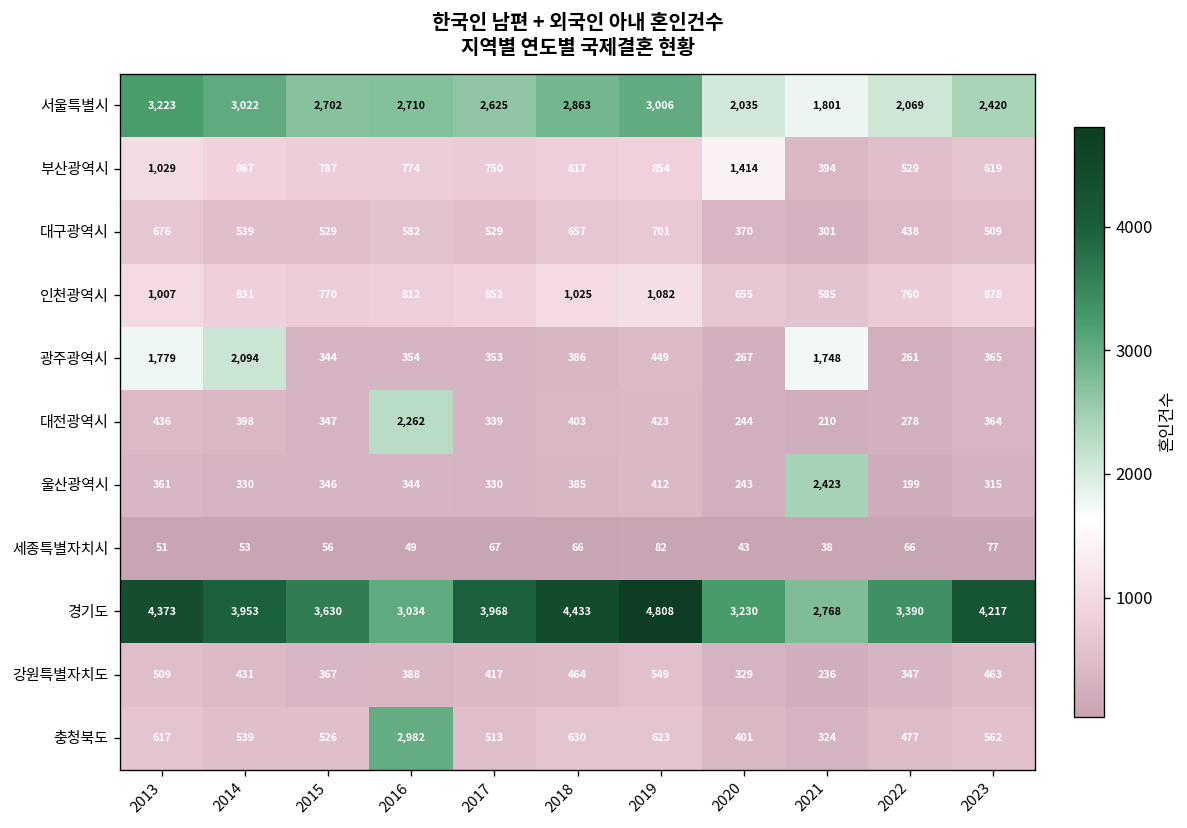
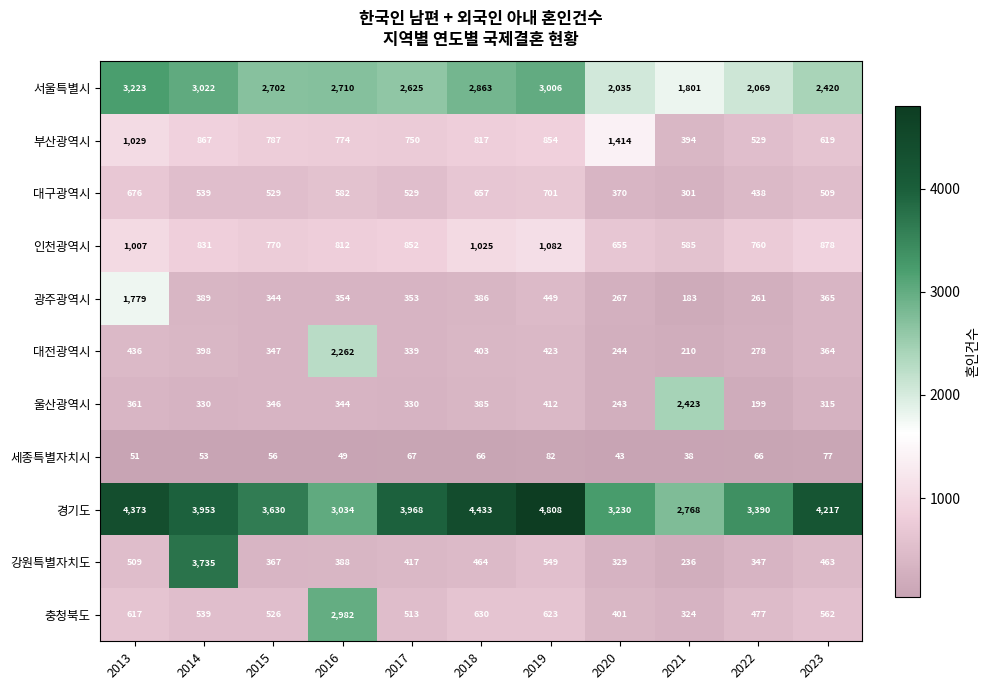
  {
    "서울특별시": {
      "2013": "3,223",
      "2014": "3,022",
      "2015": "2,702",
      "2016": "2,710",
      "2017": "2,625",
      "2018": "2,863",
      "2019": "3,006",
      "2020": "2,035",
      "2021": "1,801",
      "2022": "2,069",
      "2023": "2,420"
    },
    "부산광역시": {
      "2013": "1,029",
      "2015": "787",
      "2016": "774",
      "2017": "750",
      "2018": "817",
      "2020": "1,414",
      "2021": "394",
      "2022": "529",
      "2023": "619"
    },
    "대구광역시": {
      "2013": "676",
      "2014": "539",
      "2015": "529",
      "2016": "582",
      "2017": "529",
      "2018": "657",
      "2019": "701",
      "2020": "370",
      "2021": "301",
      "2022": "438",
      "2023": "509"
    },
    "인천광역시": {
      "2013": "1,007",
      "2014": "831",
      "2015": "770",
      "2016": "812",
      "2018": "1,025",
      "2019": "1,082",
      "2020": "655",
      "2021": "585",
      "2022": "760"
    },
    "광주광역시": {
      "2013": "1,779",
-     "2014": "2,094",
+     "2014": "389",
      "2015": "344",
      "2016": "354",
      "2017": "353",
      "2018": "386",
      "2019": "449",
      "2020": "267",
-     "2021": "1,748",
+     "2021": "183",
      "2022": "261",
      "2023": "365"
    },
    "대전광역시": {
      "2013": "436",
      "2014": "398",
      "2015": "347",
      "2016": "2,262",
      "2017": "339",
      "2018": "403",
      "2019": "423",
      "2020": "244",
      "2021": "210",
      "2022": "278",
      "2023": "364"
    },
    "울산광역시": {
      "2013": "361",
      "2014": "330",
      "2015": "346",
      "2016": "344",
      "2017": "330",
      "2018": "385",
      "2019": "412",
      "2020": "243",
      "2021": "2,423",
      "2022": "199",
      "2023": "315"
    },
    "세종특별자치시": {
      "2013": "51",
      "2014": "53",
      "2015": "56",
      "2016": "49",
      "2017": "67",
      "2018": "66",
      "2019": "82",
      "2020": "43",
      "2021": "38",
      "2022": "66",
      "2023": "77"
    },
    "경기도": {
      "2013": "4,373",
      "2014": "3,953",
      "2015": "3,630",
      "2016": "3,034",
      "2017": "3,968",
      "2018": "4,433",
      "2019": "4,808",
      "2020": "3,230",
      "2021": "2,768",
      "2022": "3,390",
      "2023": "4,217"
    },
    "강원특별자치도": {
      "2013": "509",
-     "2014": "431",
+     "2014": "3,735",
      "2015": "367",
      "2016": "388",
      "2017": "417",
      "2018": "464",
      "2019": "549",
      "2020": "329",
      "2021": "236",
      "2022": "347",
      "2023": "463"
    },
    "충청북도": {
      "2013": "617",
      "2014": "539",
      "2015": "526",
      "2016": "2,982",
      "2017": "513",
      "2018": "630",
      "2019": "623",
      "2020": "401",
      "2021": "324",
      "2022": "477",
      "2023": "562"
    }
  }
